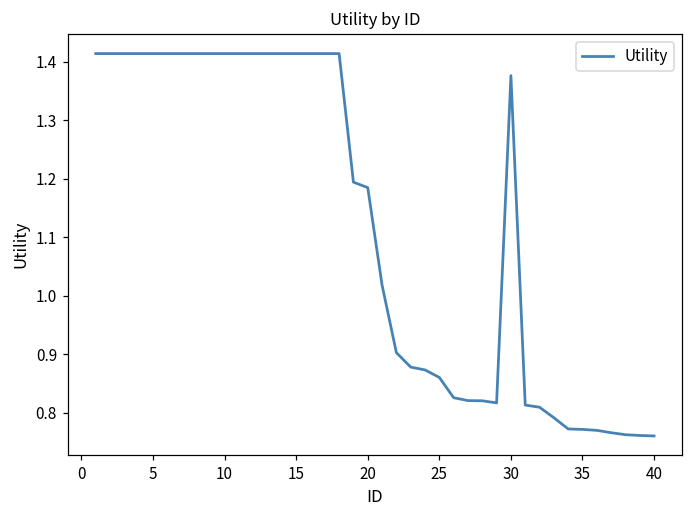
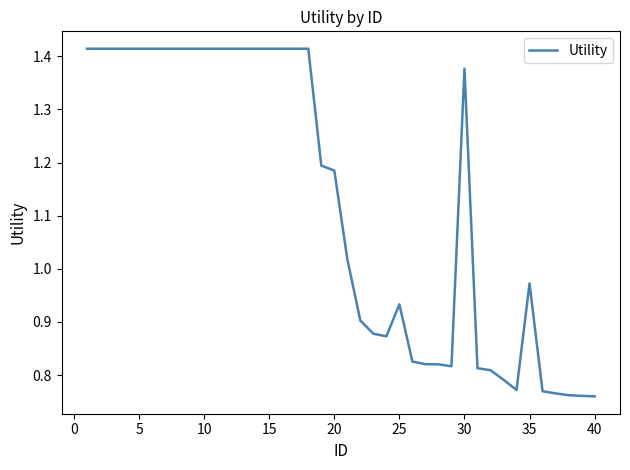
  {
    "5": 1.41,
    "10": 1.41,
    "15": 1.41,
    "20": 1.18,
-   "25": 0.86,
+   "25": 0.93,
    "30": 1.38,
-   "35": 0.77,
+   "35": 0.97,
    "40": 0.76
  }
